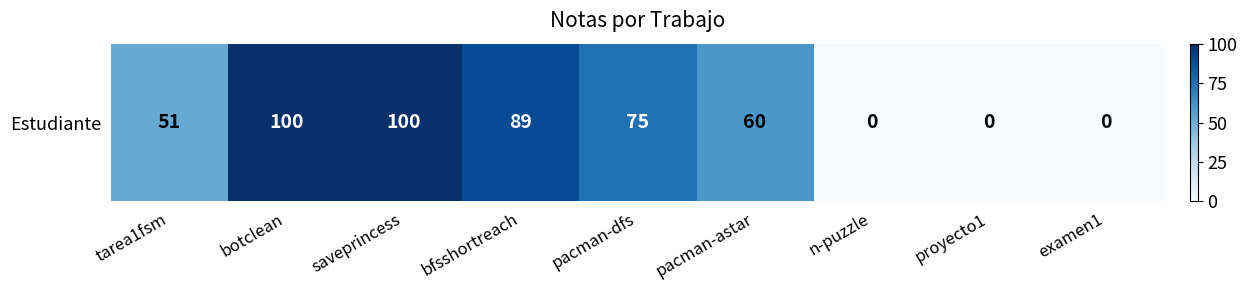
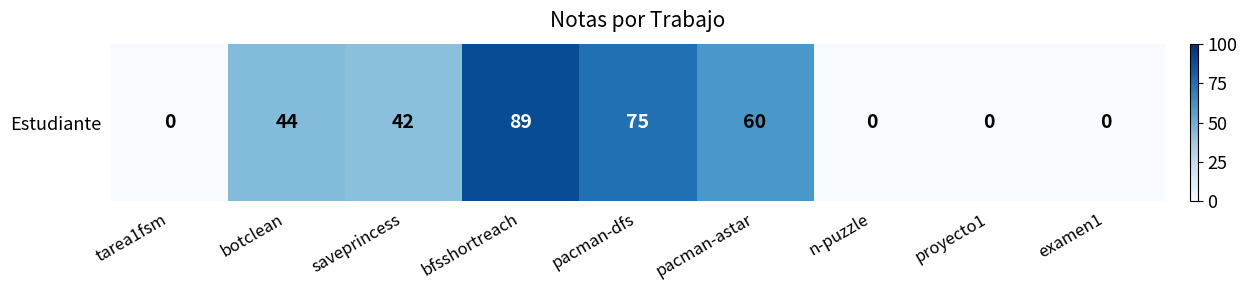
  {
    "Estudiante": {
-     "tarea1fsm": 51,
-     "botclean": 100,
-     "saveprincess": 100,
+     "tarea1fsm": 0,
+     "botclean": 44,
+     "saveprincess": 42,
      "bfsshortreach": 89,
      "pacman-dfs": 75,
      "pacman-astar": 60,
      "n-puzzle": 0,
      "proyecto1": 0,
      "examen1": 0
    }
  }
